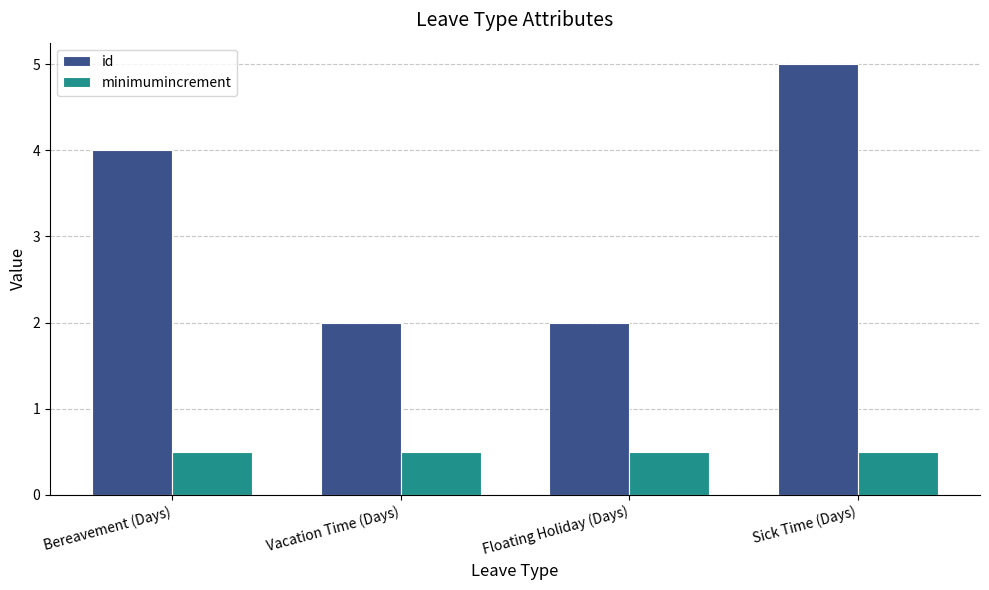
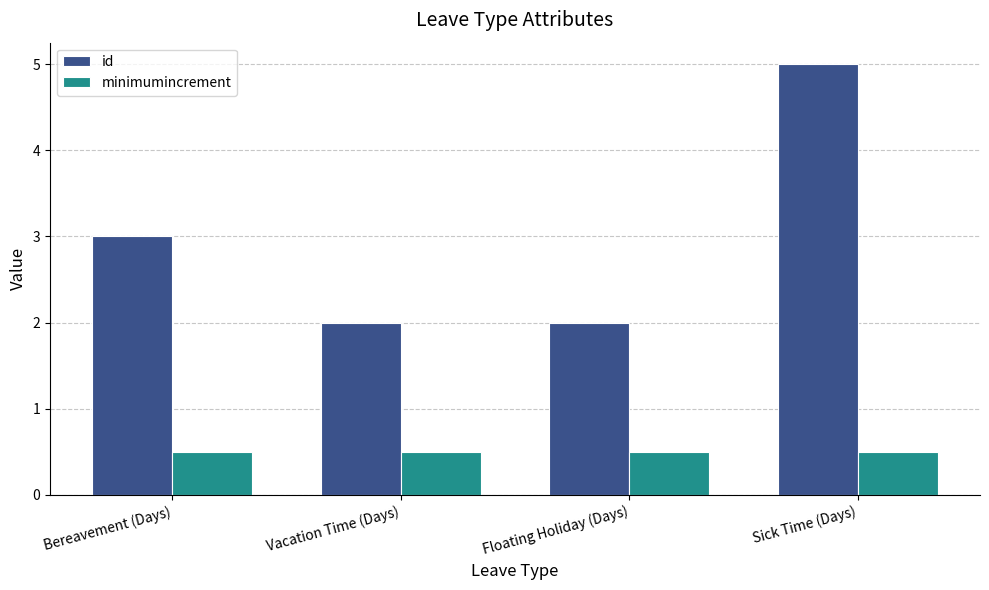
  {
    "id": {
-     "Bereavement (Days)": 4,
+     "Bereavement (Days)": 3,
      "Vacation Time (Days)": 2,
      "Floating Holiday (Days)": 2,
      "Sick Time (Days)": 5
    },
    "minimumincrement": {
      "Bereavement (Days)": 0.5,
      "Vacation Time (Days)": 0.5,
      "Floating Holiday (Days)": 0.5,
      "Sick Time (Days)": 0.5
    }
  }
